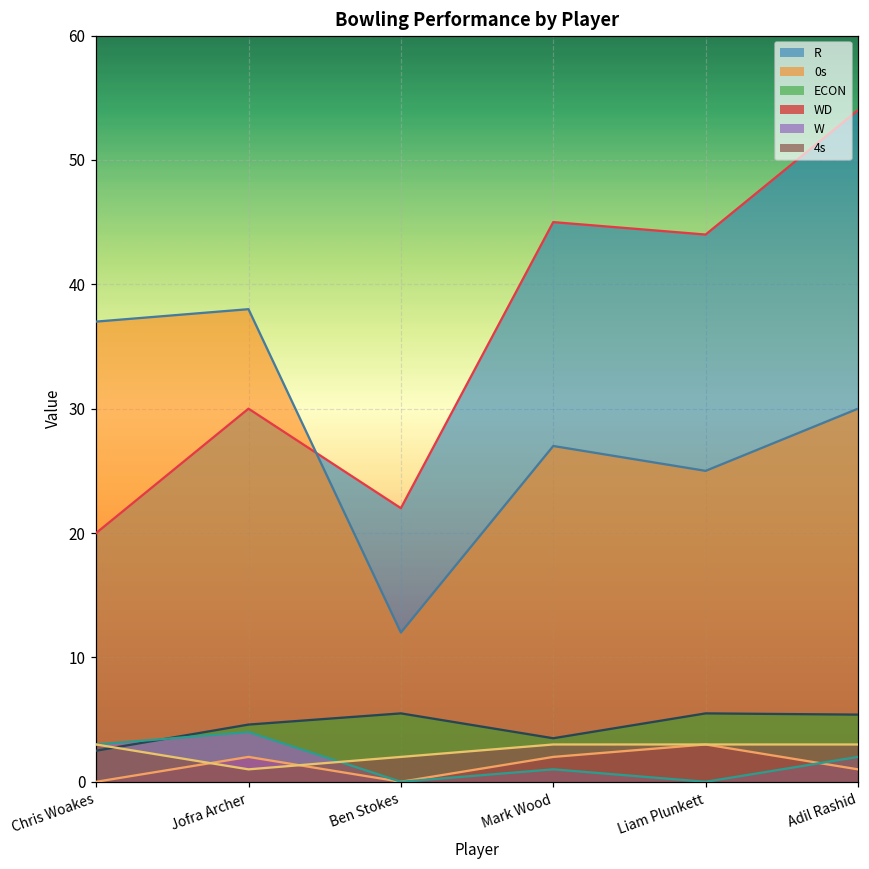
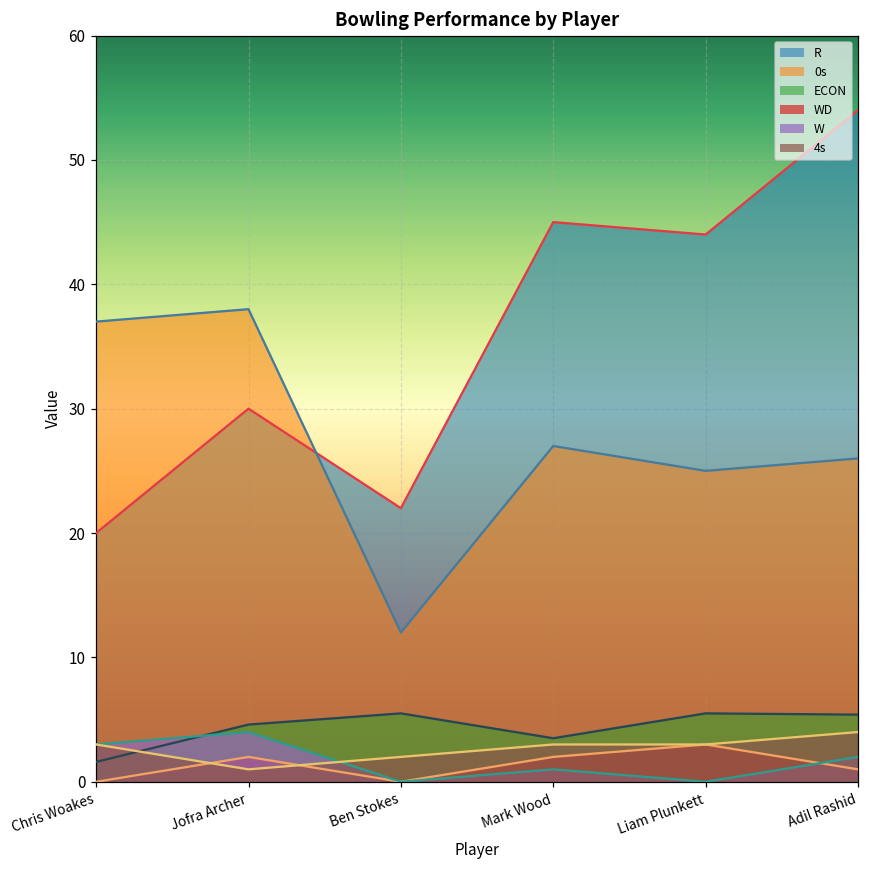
  {
    "R": {
      "Chris Woakes": 20.0,
      "Jofra Archer": 30.0,
      "Ben Stokes": 22.0,
      "Mark Wood": 45.0,
      "Liam Plunkett": 44.0,
      "Adil Rashid": 54.0
    },
    "0s": {
      "Chris Woakes": 37,
      "Jofra Archer": 38,
      "Ben Stokes": 12,
      "Mark Wood": 27,
      "Liam Plunkett": 25,
-     "Adil Rashid": 30
+     "Adil Rashid": 26
    },
    "ECON": {
-     "Chris Woakes": 2.5,
+     "Chris Woakes": 1.6,
      "Jofra Archer": 4.6,
      "Ben Stokes": 5.5,
      "Mark Wood": 3.5,
      "Liam Plunkett": 5.5,
      "Adil Rashid": 5.4
    },
    "WD": {
      "Chris Woakes": 0.0,
      "Jofra Archer": 2.0,
      "Mark Wood": 2.0,
      "Adil Rashid": 1.0
    },
    "W": {
      "Jofra Archer": 4.0,
      "Mark Wood": 1.0,
      "Liam Plunkett": 0.0,
      "Adil Rashid": 2.0
    },
    "4s": {
      "Jofra Archer": 1,
      "Ben Stokes": 2,
      "Mark Wood": 3,
-     "Adil Rashid": 3
+     "Adil Rashid": 4
    }
  }
